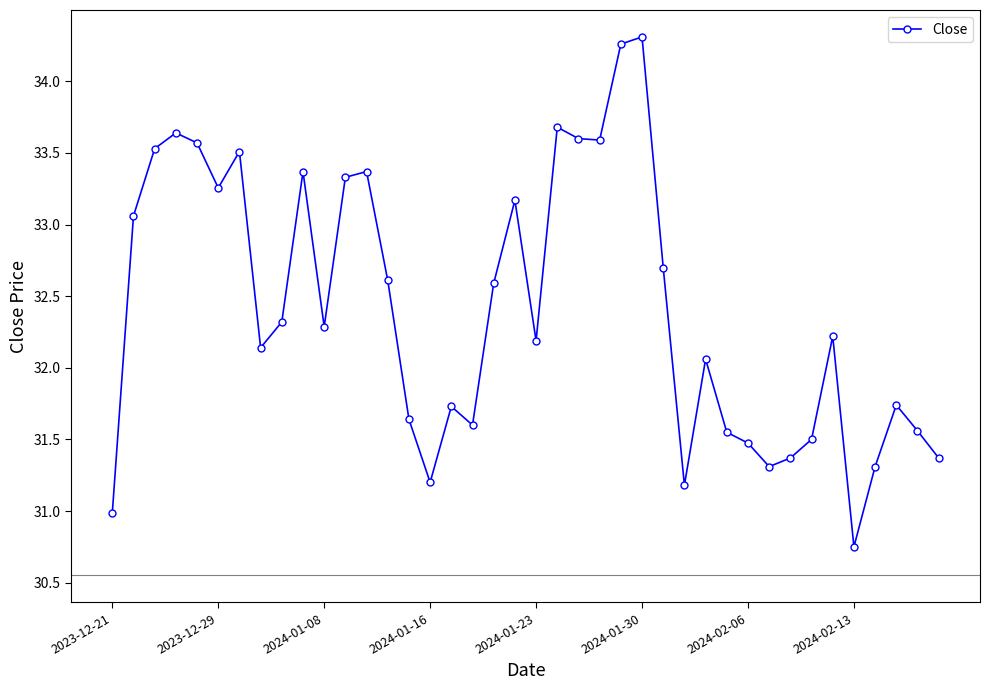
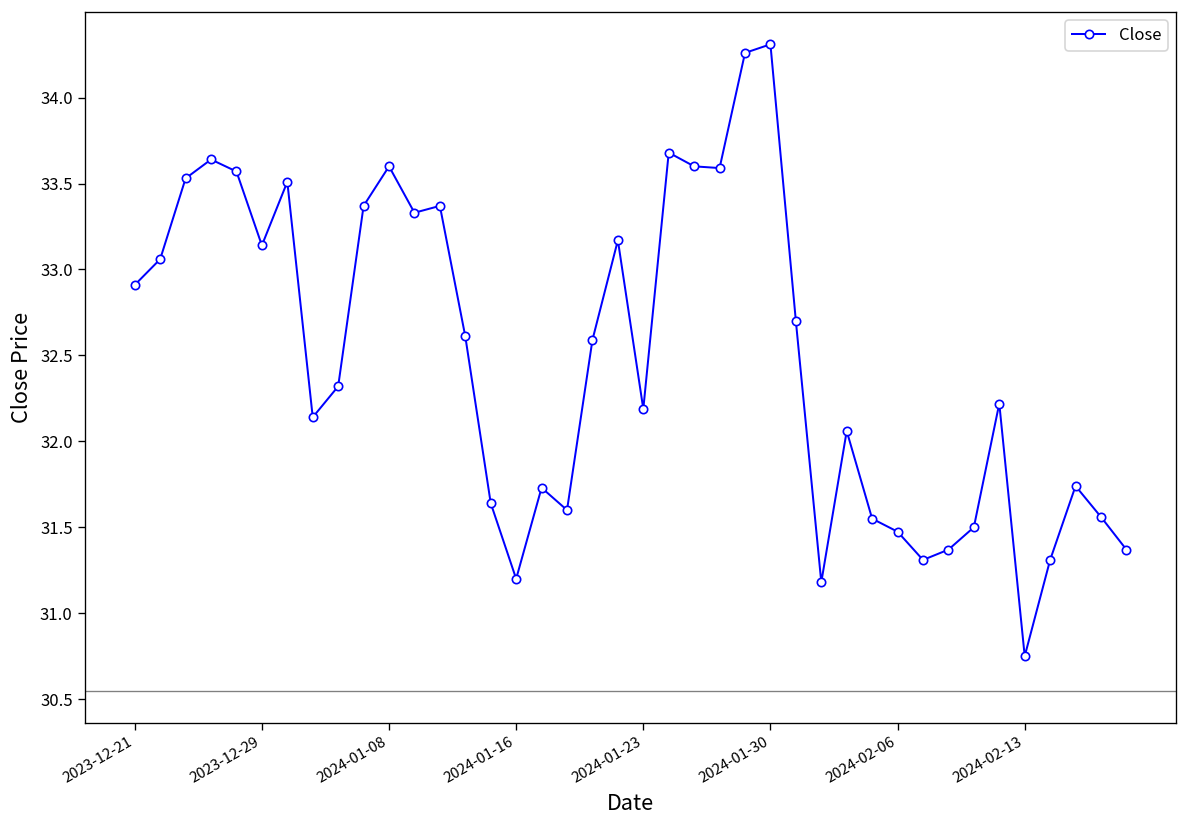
  {
-   "2023-12-21": 30.98,
-   "2023-12-29": 33.26,
-   "2024-01-08": 32.29,
+   "2023-12-21": 32.91,
+   "2023-12-29": 33.14,
+   "2024-01-08": 33.60,
    "2024-01-16": 31.20,
    "2024-01-23": 32.19,
    "2024-01-30": 34.31,
    "2024-02-06": 31.47,
    "2024-02-13": 30.75
  }
